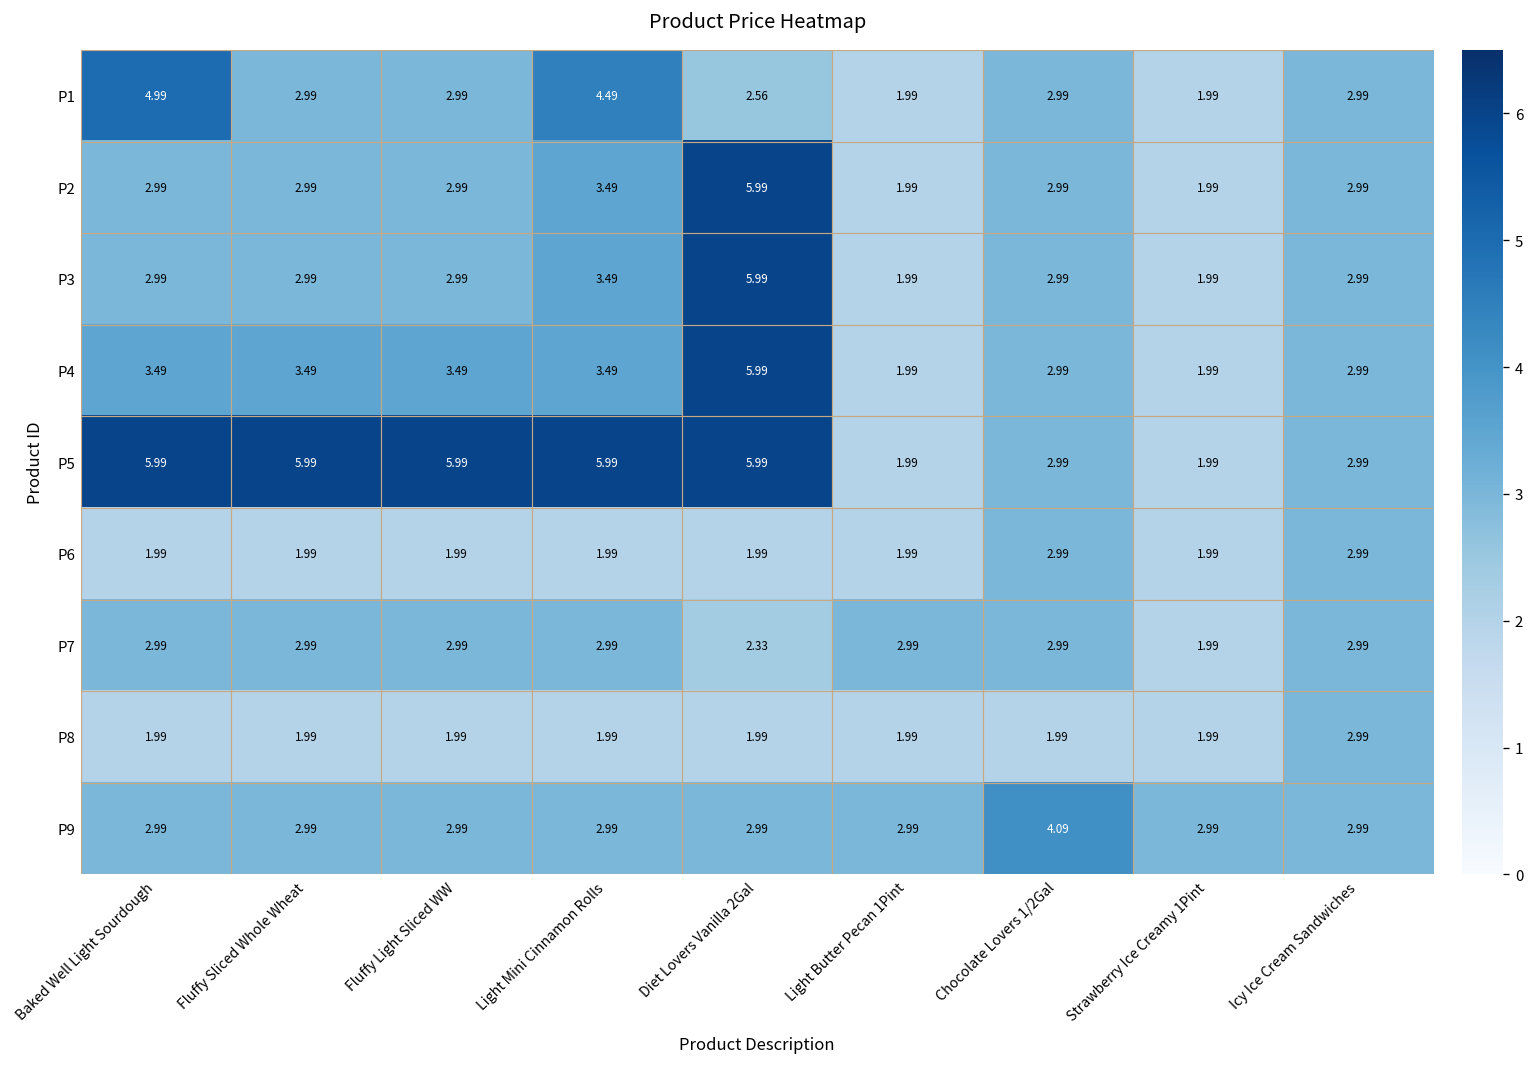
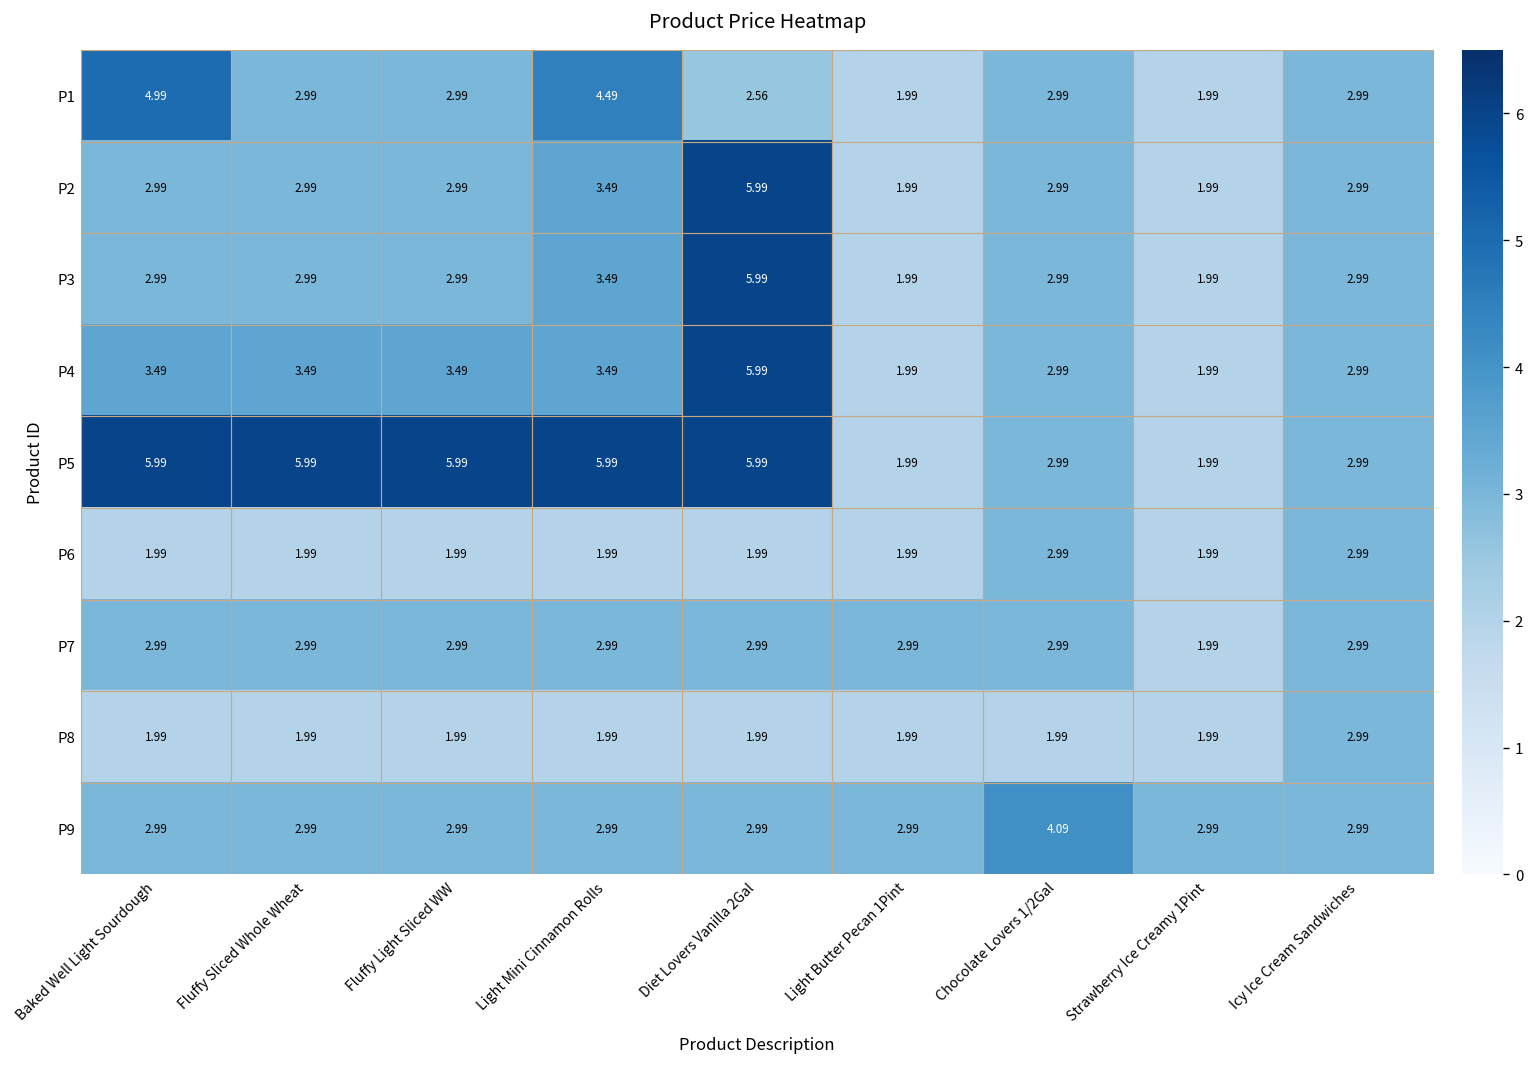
  {
    "P1": {
      "Baked Well Light Sourdough": 4.99,
      "Fluffy Sliced Whole Wheat": 2.99,
      "Fluffy Light Sliced WW": 2.99,
      "Light Mini Cinnamon Rolls": 4.49,
      "Diet Lovers Vanilla 2Gal": 2.56,
      "Light Butter Pecan 1Pint": 1.99,
      "Chocolate Lovers 1/2Gal": 2.99,
      "Strawberry Ice Creamy 1Pint": 1.99,
      "Icy Ice Cream Sandwiches": 2.99
    },
    "P2": {
      "Baked Well Light Sourdough": 2.99,
      "Fluffy Sliced Whole Wheat": 2.99,
      "Fluffy Light Sliced WW": 2.99,
      "Light Mini Cinnamon Rolls": 3.49,
      "Diet Lovers Vanilla 2Gal": 5.99,
      "Light Butter Pecan 1Pint": 1.99,
      "Chocolate Lovers 1/2Gal": 2.99,
      "Strawberry Ice Creamy 1Pint": 1.99,
      "Icy Ice Cream Sandwiches": 2.99
    },
    "P3": {
      "Baked Well Light Sourdough": 2.99,
      "Fluffy Sliced Whole Wheat": 2.99,
      "Fluffy Light Sliced WW": 2.99,
      "Light Mini Cinnamon Rolls": 3.49,
      "Diet Lovers Vanilla 2Gal": 5.99,
      "Light Butter Pecan 1Pint": 1.99,
      "Chocolate Lovers 1/2Gal": 2.99,
      "Strawberry Ice Creamy 1Pint": 1.99,
      "Icy Ice Cream Sandwiches": 2.99
    },
    "P4": {
      "Baked Well Light Sourdough": 3.49,
      "Fluffy Sliced Whole Wheat": 3.49,
      "Fluffy Light Sliced WW": 3.49,
      "Light Mini Cinnamon Rolls": 3.49,
      "Diet Lovers Vanilla 2Gal": 5.99,
      "Light Butter Pecan 1Pint": 1.99,
      "Chocolate Lovers 1/2Gal": 2.99,
      "Strawberry Ice Creamy 1Pint": 1.99,
      "Icy Ice Cream Sandwiches": 2.99
    },
    "P5": {
      "Baked Well Light Sourdough": 5.99,
      "Fluffy Sliced Whole Wheat": 5.99,
      "Fluffy Light Sliced WW": 5.99,
      "Light Mini Cinnamon Rolls": 5.99,
      "Diet Lovers Vanilla 2Gal": 5.99,
      "Light Butter Pecan 1Pint": 1.99,
      "Chocolate Lovers 1/2Gal": 2.99,
      "Strawberry Ice Creamy 1Pint": 1.99,
      "Icy Ice Cream Sandwiches": 2.99
    },
    "P6": {
      "Baked Well Light Sourdough": 1.99,
      "Fluffy Sliced Whole Wheat": 1.99,
      "Fluffy Light Sliced WW": 1.99,
      "Light Mini Cinnamon Rolls": 1.99,
      "Diet Lovers Vanilla 2Gal": 1.99,
      "Light Butter Pecan 1Pint": 1.99,
      "Chocolate Lovers 1/2Gal": 2.99,
      "Strawberry Ice Creamy 1Pint": 1.99,
      "Icy Ice Cream Sandwiches": 2.99
    },
    "P7": {
      "Baked Well Light Sourdough": 2.99,
      "Fluffy Sliced Whole Wheat": 2.99,
      "Fluffy Light Sliced WW": 2.99,
      "Light Mini Cinnamon Rolls": 2.99,
-     "Diet Lovers Vanilla 2Gal": 2.33,
+     "Diet Lovers Vanilla 2Gal": 2.99,
      "Light Butter Pecan 1Pint": 2.99,
      "Chocolate Lovers 1/2Gal": 2.99,
      "Strawberry Ice Creamy 1Pint": 1.99,
      "Icy Ice Cream Sandwiches": 2.99
    },
    "P8": {
      "Baked Well Light Sourdough": 1.99,
      "Fluffy Sliced Whole Wheat": 1.99,
      "Fluffy Light Sliced WW": 1.99,
      "Light Mini Cinnamon Rolls": 1.99,
      "Diet Lovers Vanilla 2Gal": 1.99,
      "Light Butter Pecan 1Pint": 1.99,
      "Chocolate Lovers 1/2Gal": 1.99,
      "Strawberry Ice Creamy 1Pint": 1.99,
      "Icy Ice Cream Sandwiches": 2.99
    },
    "P9": {
      "Baked Well Light Sourdough": 2.99,
      "Fluffy Sliced Whole Wheat": 2.99,
      "Fluffy Light Sliced WW": 2.99,
      "Light Mini Cinnamon Rolls": 2.99,
      "Diet Lovers Vanilla 2Gal": 2.99,
      "Light Butter Pecan 1Pint": 2.99,
      "Chocolate Lovers 1/2Gal": 4.09,
      "Strawberry Ice Creamy 1Pint": 2.99,
      "Icy Ice Cream Sandwiches": 2.99
    }
  }
